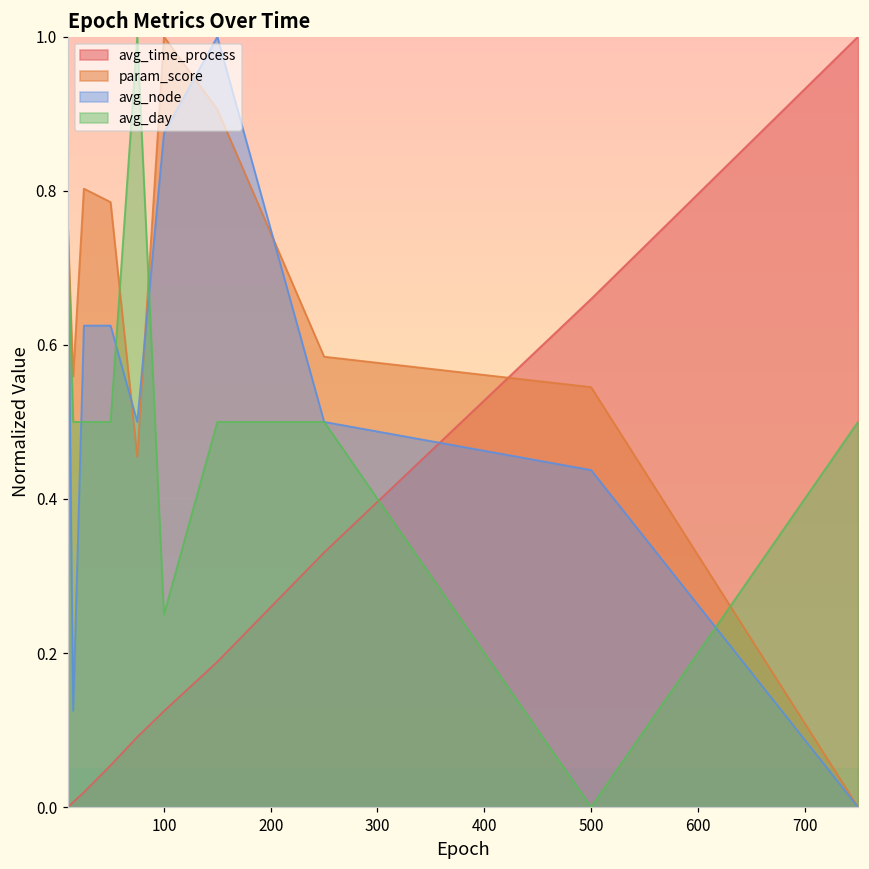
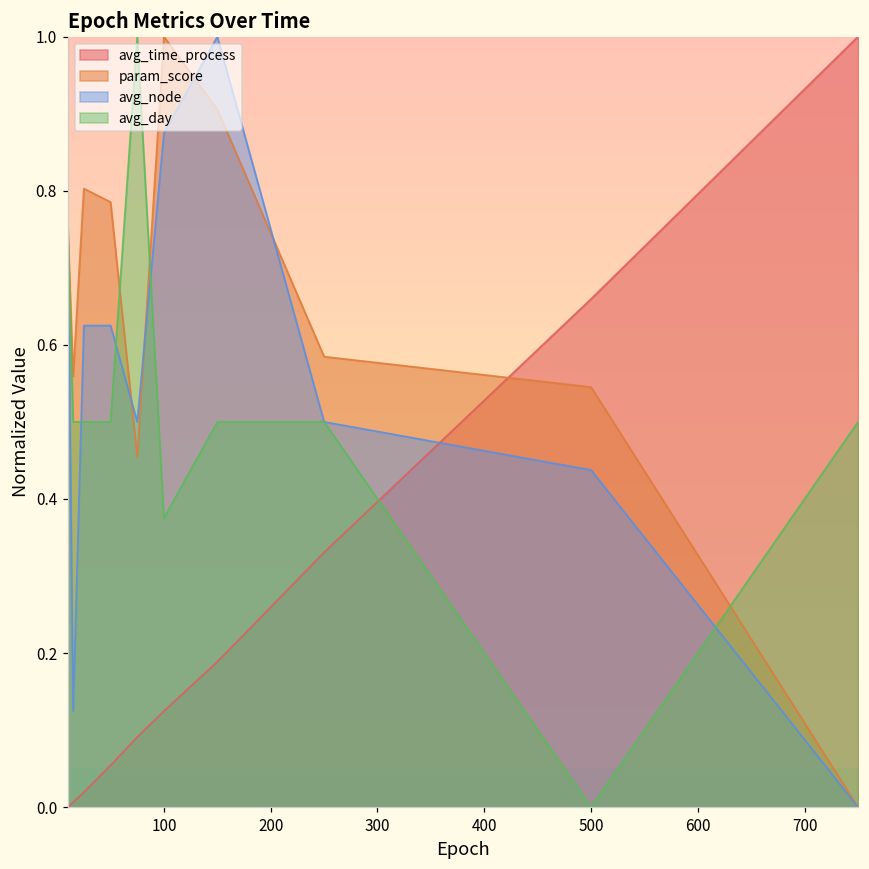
  {
    "avg_node": {
      "100": 0.88,
      "500": 0.44
    },
    "avg_day": {
-     "100": 0.25
+     "100": 0.38
    }
  }
